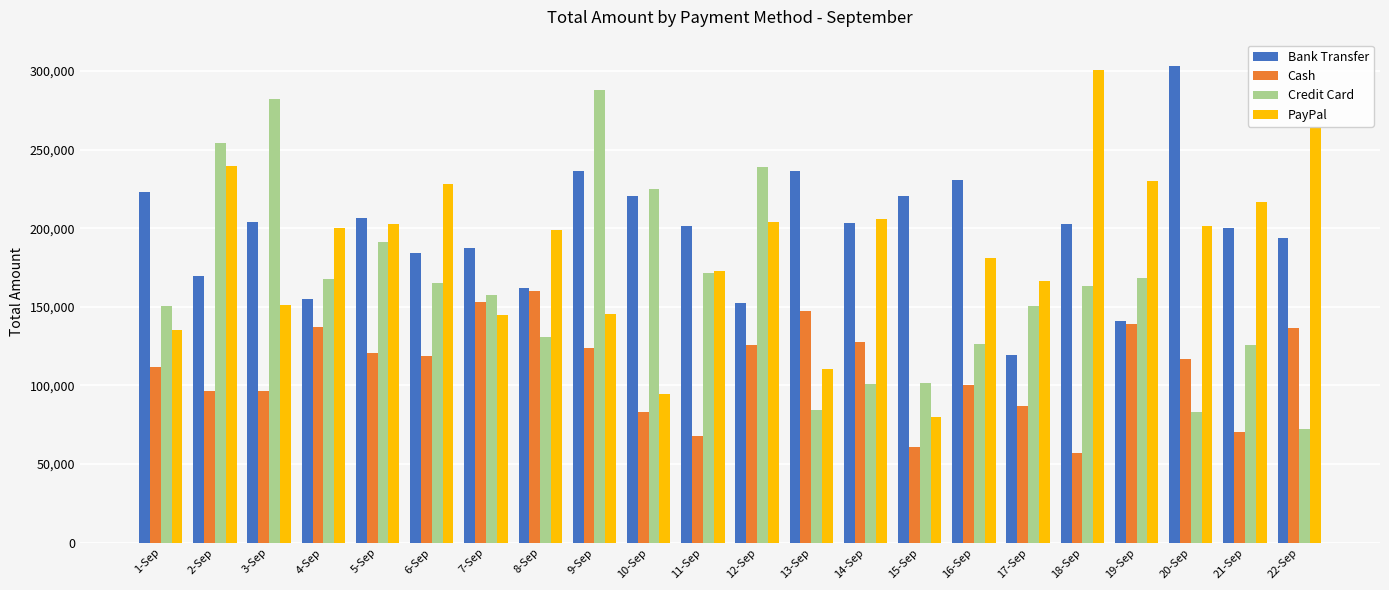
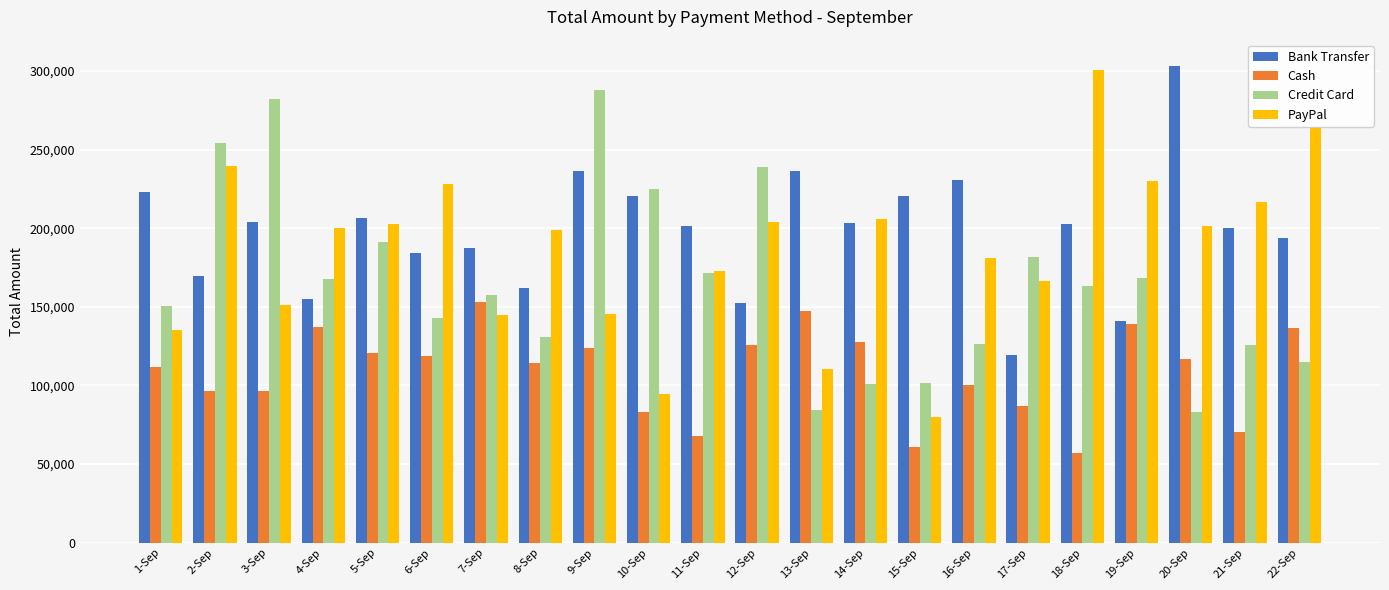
  {
    "Bank Transfer": {
      "1-Sep": "223,000",
      "2-Sep": "170,000",
      "3-Sep": "204,000",
      "4-Sep": "155,000",
      "5-Sep": "207,000",
      "6-Sep": "184,000",
      "7-Sep": "187,000",
      "8-Sep": "162,000",
      "9-Sep": "236,000",
      "10-Sep": "221,000",
      "11-Sep": "201,000",
      "12-Sep": "152,000",
      "13-Sep": "236,000",
      "14-Sep": "203,000",
      "15-Sep": "221,000",
      "16-Sep": "231,000",
      "17-Sep": "120,000",
      "18-Sep": "203,000",
      "19-Sep": "141,000",
      "20-Sep": "303,000",
      "21-Sep": "200,000",
      "22-Sep": "194,000"
    },
    "Cash": {
      "1-Sep": "112,000",
      "2-Sep": "97,000",
      "3-Sep": "96,000",
      "4-Sep": "137,000",
      "5-Sep": "121,000",
      "6-Sep": "119,000",
      "7-Sep": "153,000",
-     "8-Sep": "160,000",
+     "8-Sep": "114,000",
      "9-Sep": "124,000",
      "10-Sep": "83,000",
      "11-Sep": "68,000",
      "12-Sep": "125,000",
      "13-Sep": "148,000",
      "14-Sep": "128,000",
      "15-Sep": "61,000",
      "16-Sep": "100,000",
      "17-Sep": "87,000",
      "18-Sep": "57,000",
      "19-Sep": "139,000",
      "20-Sep": "117,000",
      "21-Sep": "70,000",
      "22-Sep": "136,000"
    },
    "Credit Card": {
      "1-Sep": "150,000",
      "2-Sep": "255,000",
      "3-Sep": "282,000",
      "4-Sep": "168,000",
      "5-Sep": "191,000",
-     "6-Sep": "165,000",
+     "6-Sep": "143,000",
      "7-Sep": "157,000",
      "8-Sep": "131,000",
      "9-Sep": "288,000",
      "10-Sep": "225,000",
      "11-Sep": "172,000",
      "12-Sep": "239,000",
      "13-Sep": "84,000",
      "14-Sep": "101,000",
      "15-Sep": "102,000",
      "16-Sep": "126,000",
-     "17-Sep": "150,000",
+     "17-Sep": "182,000",
      "18-Sep": "163,000",
      "19-Sep": "168,000",
      "20-Sep": "83,000",
      "21-Sep": "126,000",
-     "22-Sep": "72,000"
+     "22-Sep": "115,000"
    },
    "PayPal": {
      "1-Sep": "135,000",
      "2-Sep": "240,000",
      "3-Sep": "151,000",
      "4-Sep": "200,000",
      "5-Sep": "203,000",
      "6-Sep": "228,000",
      "7-Sep": "145,000",
      "8-Sep": "199,000",
      "9-Sep": "145,000",
      "10-Sep": "94,000",
      "11-Sep": "173,000",
      "12-Sep": "204,000",
      "13-Sep": "111,000",
      "14-Sep": "206,000",
      "15-Sep": "80,000",
      "16-Sep": "181,000",
      "17-Sep": "167,000",
      "18-Sep": "300,000",
      "19-Sep": "230,000",
      "20-Sep": "201,000",
      "21-Sep": "216,000",
      "22-Sep": "264,000"
    }
  }
